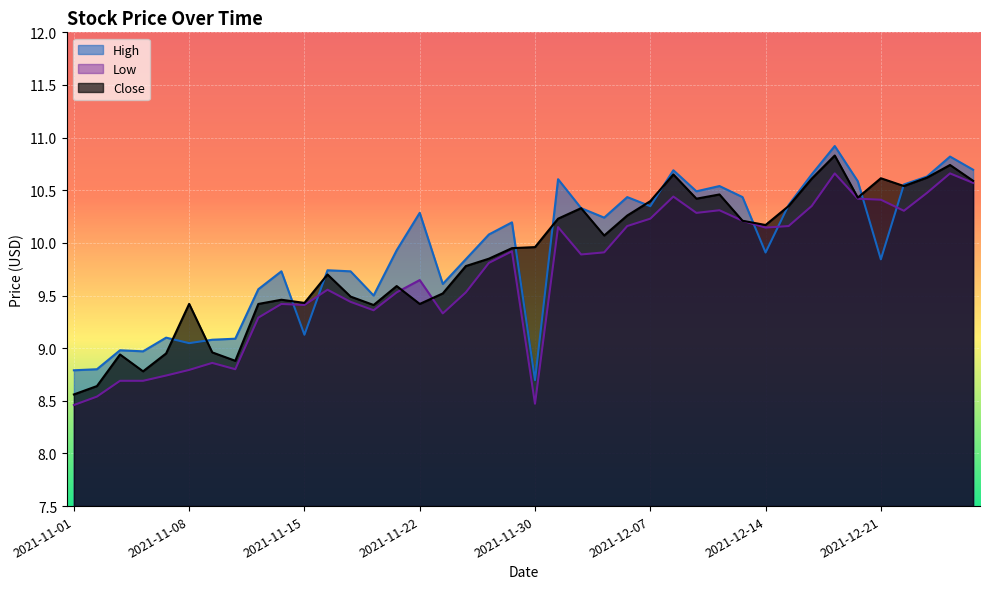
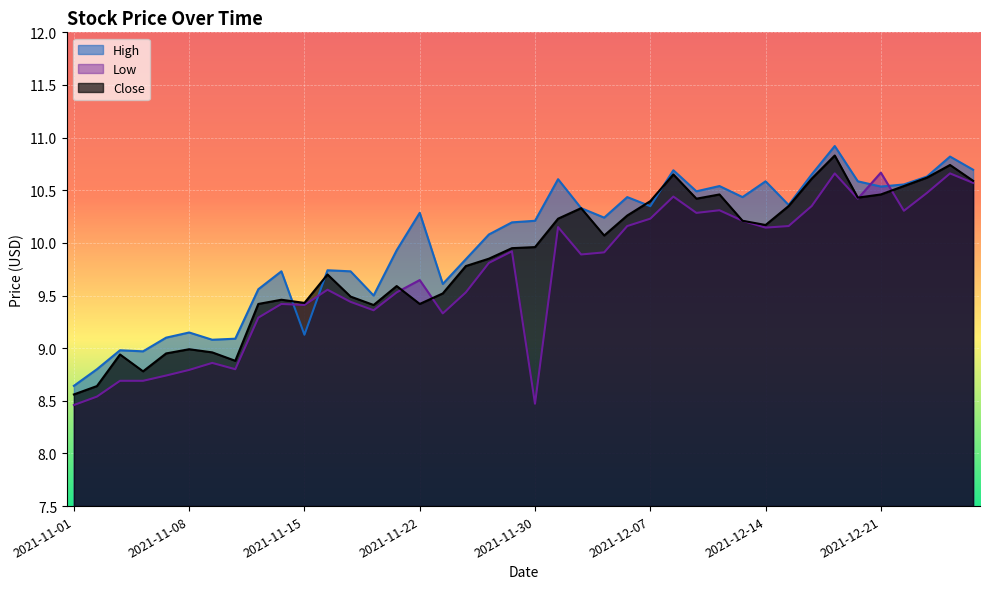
  {
    "High": {
-     "2021-11-01": 8.79,
-     "2021-11-08": 9.05,
+     "2021-11-01": 8.64,
+     "2021-11-08": 9.15,
      "2021-11-15": 9.13,
      "2021-11-22": 10.29,
-     "2021-11-30": 8.70,
+     "2021-11-30": 10.21,
      "2021-12-07": 10.35,
-     "2021-12-14": 9.91,
-     "2021-12-21": 9.84
+     "2021-12-14": 10.59,
+     "2021-12-21": 10.53
    },
    "Low": {
      "2021-11-01": 8.46,
      "2021-11-08": 8.79,
      "2021-11-22": 9.65,
      "2021-11-30": 8.47,
      "2021-12-07": 10.23,
      "2021-12-14": 10.15,
-     "2021-12-21": 10.41
+     "2021-12-21": 10.67
    },
    "Close": {
      "2021-11-01": 8.56,
-     "2021-11-08": 9.42,
+     "2021-11-08": 8.99,
      "2021-11-22": 9.42,
      "2021-11-30": 9.96,
      "2021-12-07": 10.40,
      "2021-12-14": 10.17,
-     "2021-12-21": 10.61
+     "2021-12-21": 10.46
    }
  }
